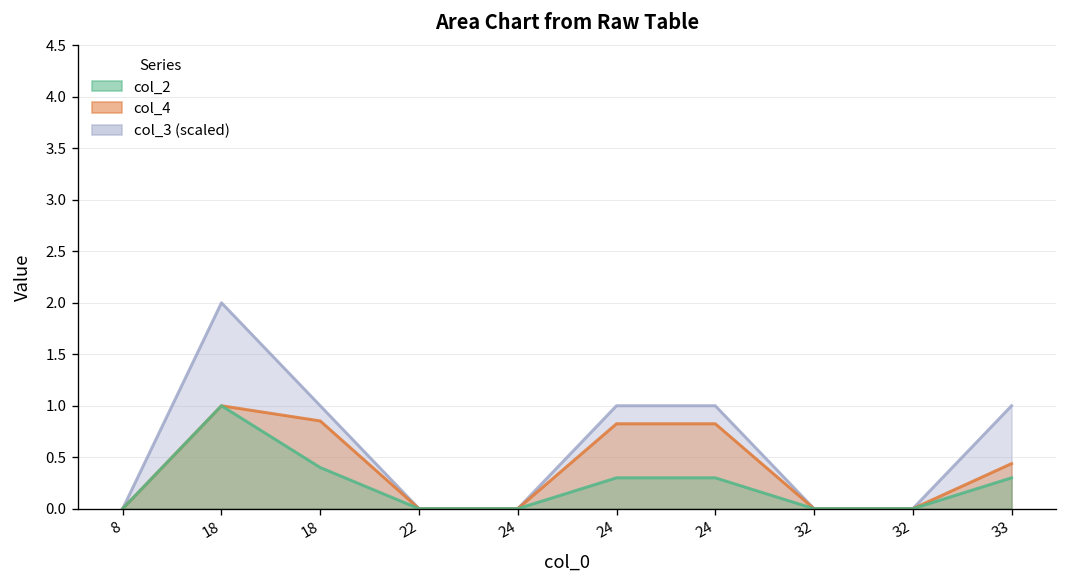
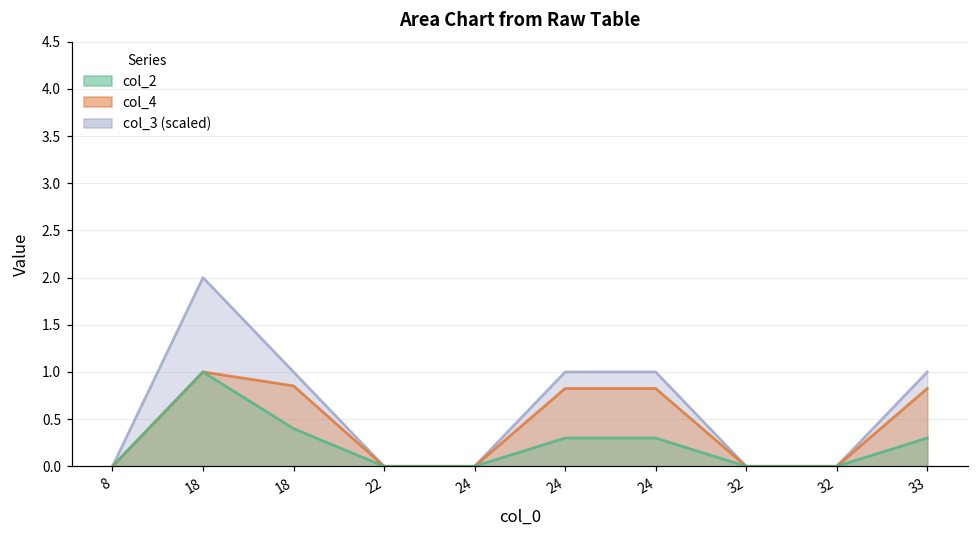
  {
    "col_4": {
-     "33": 0.4
+     "33": 0.8
    }
  }
